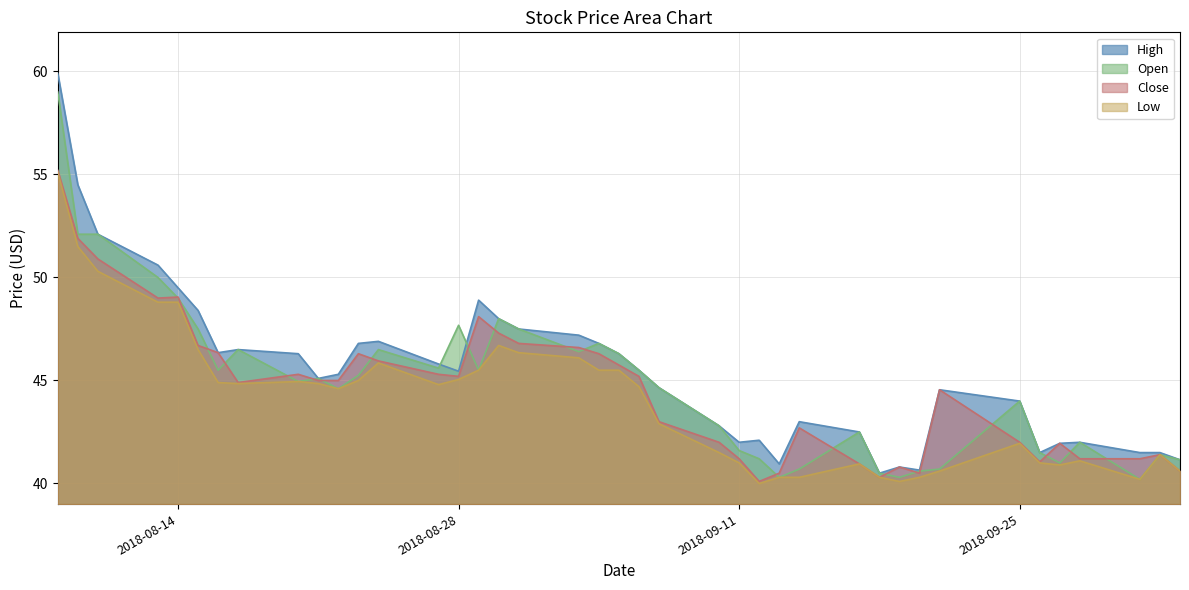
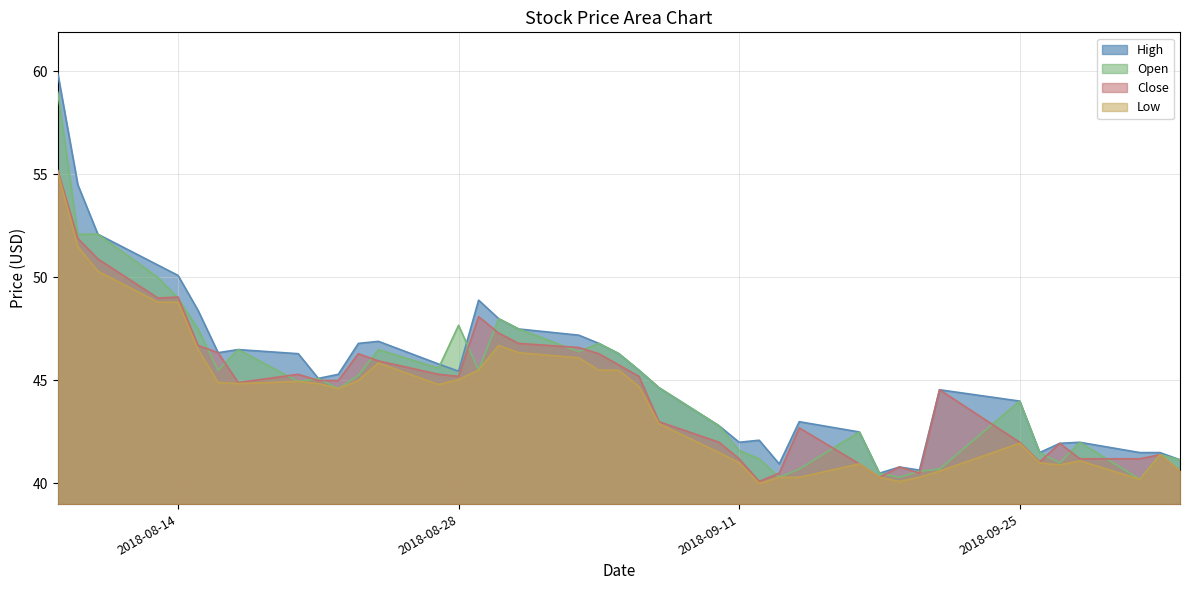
  {
    "High": {
-     "2018-08-14": 49.5,
+     "2018-08-14": 50.1,
      "2018-08-28": 45.5,
      "2018-09-11": 42.0
    },
    "Open": {
      "2018-08-28": 47.7,
      "2018-09-11": 41.6
    }
  }
